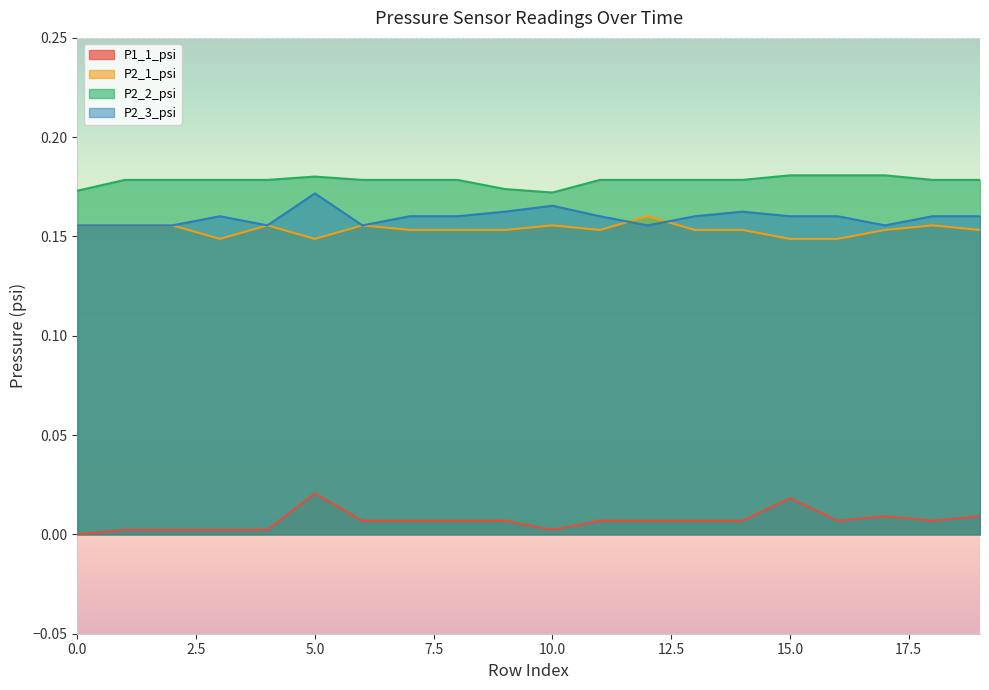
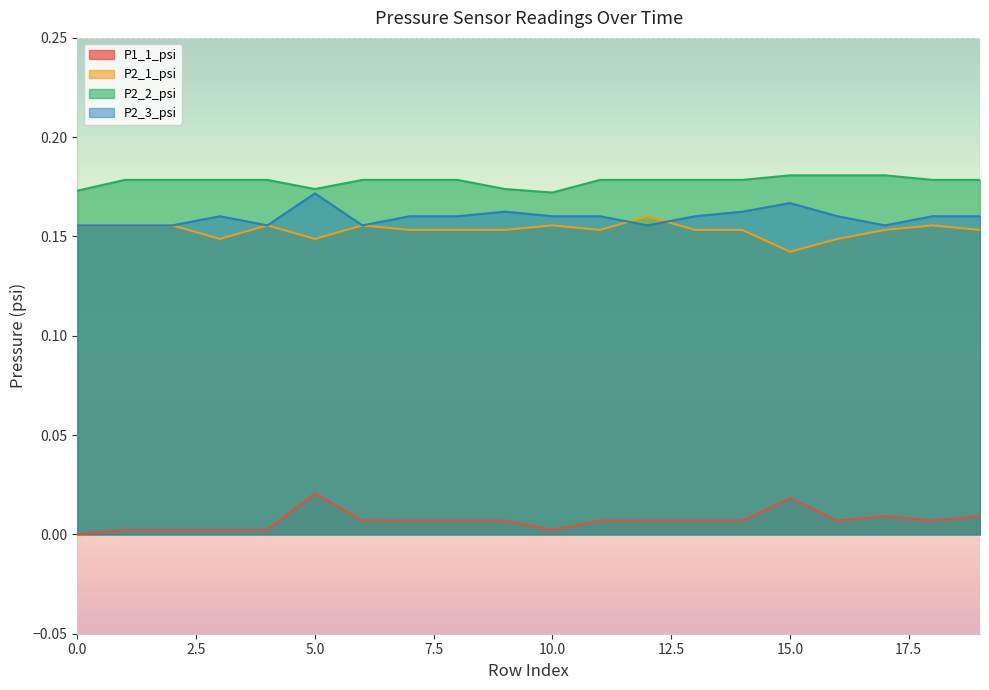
  {
    "P1_1_psi": {
      "0.0": 0.000,
      "5.0": 0.021,
      "10.0": 0.002,
      "15.0": 0.018
    },
    "P2_1_psi": {
      "5.0": 0.149,
      "10.0": 0.156,
-     "15.0": 0.149
+     "15.0": 0.142
    },
    "P2_2_psi": {
      "0.0": 0.173,
-     "5.0": 0.180,
+     "5.0": 0.174,
      "10.0": 0.172,
      "15.0": 0.181
    },
    "P2_3_psi": {
      "5.0": 0.172,
-     "10.0": 0.165,
-     "15.0": 0.160
+     "10.0": 0.160,
+     "15.0": 0.167
    }
  }
